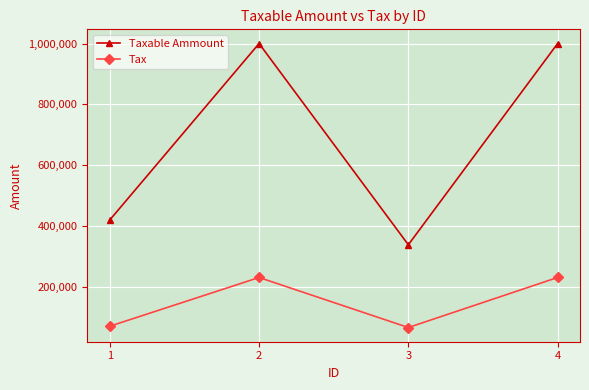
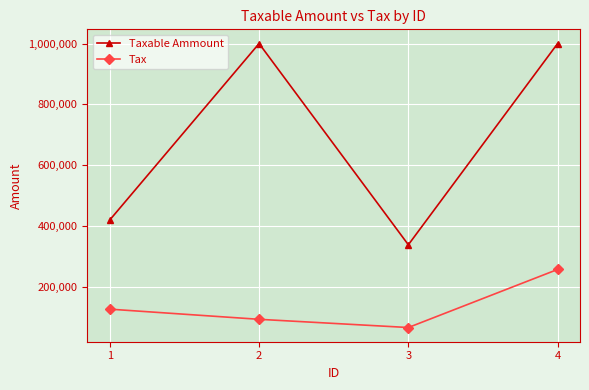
  {
    "Taxable Ammount": {
      "1": "420,000",
      "2": "1,000,000",
      "3": "340,000",
      "4": "1,000,000"
    },
    "Tax": {
-     "1": "70,000",
-     "2": "230,000",
+     "1": "130,000",
+     "2": "90,000",
      "3": "70,000",
-     "4": "230,000"
+     "4": "260,000"
    }
  }
